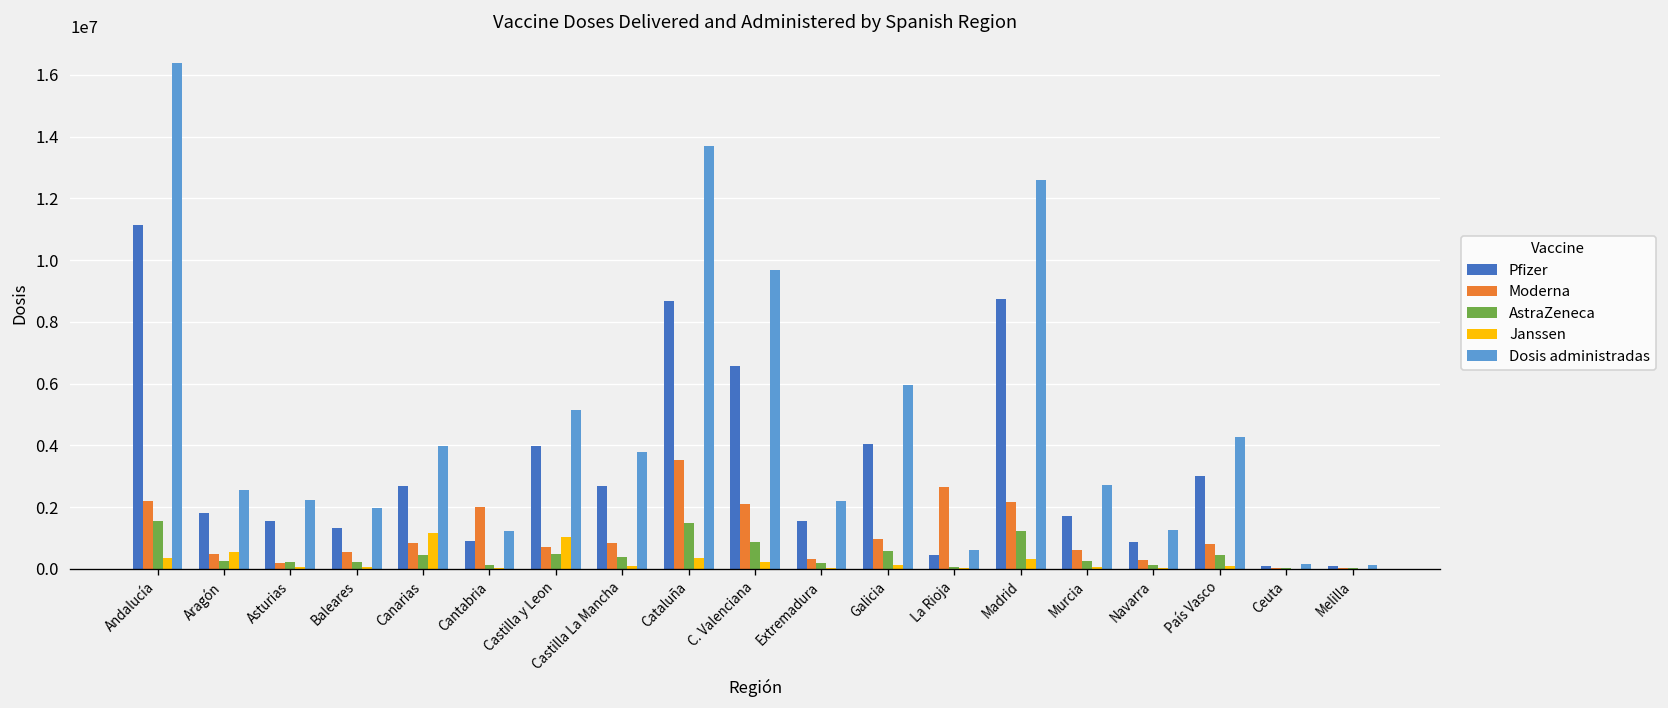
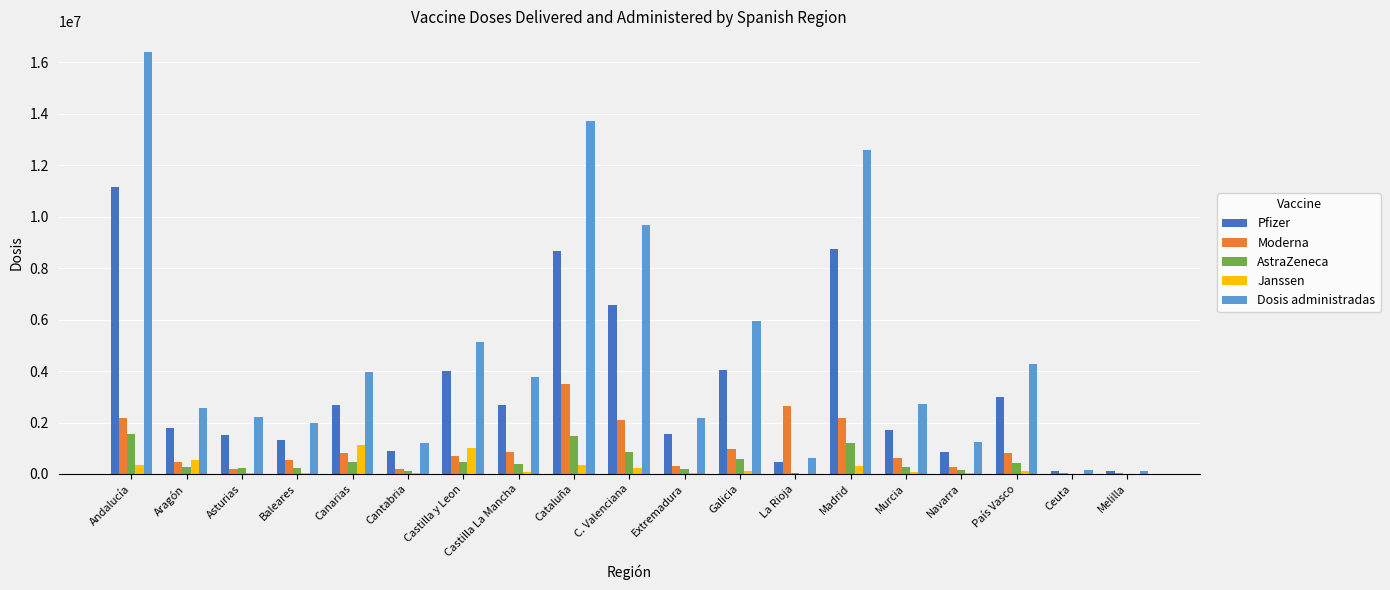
  {
    "Moderna": {
      "Andalucía": 2200000,
      "Aragón": 500000,
      "Asturias": 200000,
      "Baleares": 500000,
      "Canarias": 800000,
-     "Cantabria": 2000000,
+     "Cantabria": 200000,
      "Castilla y Leon": 700000,
      "Castilla La Mancha": 800000,
      "Cataluña": 3500000,
      "C. Valenciana": 2100000,
      "Extremadura": 300000,
      "Galicia": 1000000,
      "La Rioja": 2700000,
      "Madrid": 2200000,
      "Murcia": 600000,
      "Navarra": 300000,
      "País Vasco": 800000
    },
    "AstraZeneca": {
      "Andalucía": 1500000,
      "Aragón": 300000,
      "Asturias": 200000,
      "Baleares": 200000,
      "Canarias": 500000,
      "Cantabria": 100000,
      "Castilla y Leon": 500000,
      "Castilla La Mancha": 400000,
      "Cataluña": 1500000,
      "C. Valenciana": 900000,
      "Extremadura": 200000,
      "Galicia": 600000,
      "Madrid": 1200000,
      "Murcia": 300000,
      "Navarra": 100000,
      "País Vasco": 400000
    },
    "Janssen": {
      "Andalucía": 300000,
      "Aragón": 500000,
      "Canarias": 1100000,
      "Castilla y Leon": 1000000,
      "Cataluña": 400000,
      "C. Valenciana": 200000,
      "Galicia": 100000,
      "Madrid": 300000,
      "País Vasco": 100000
    }
  }
